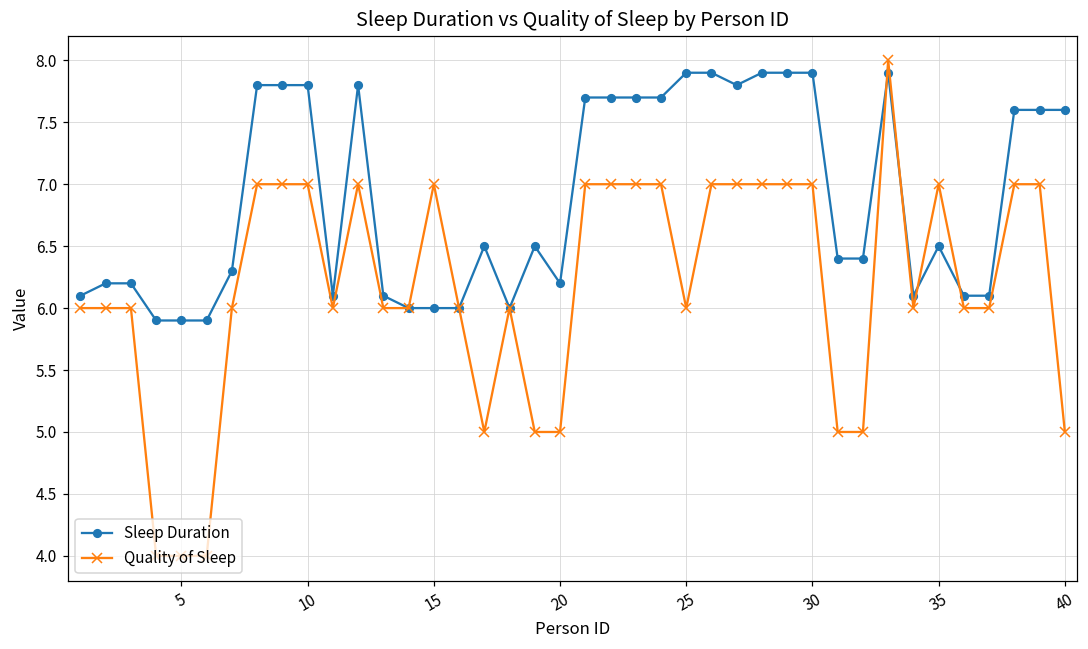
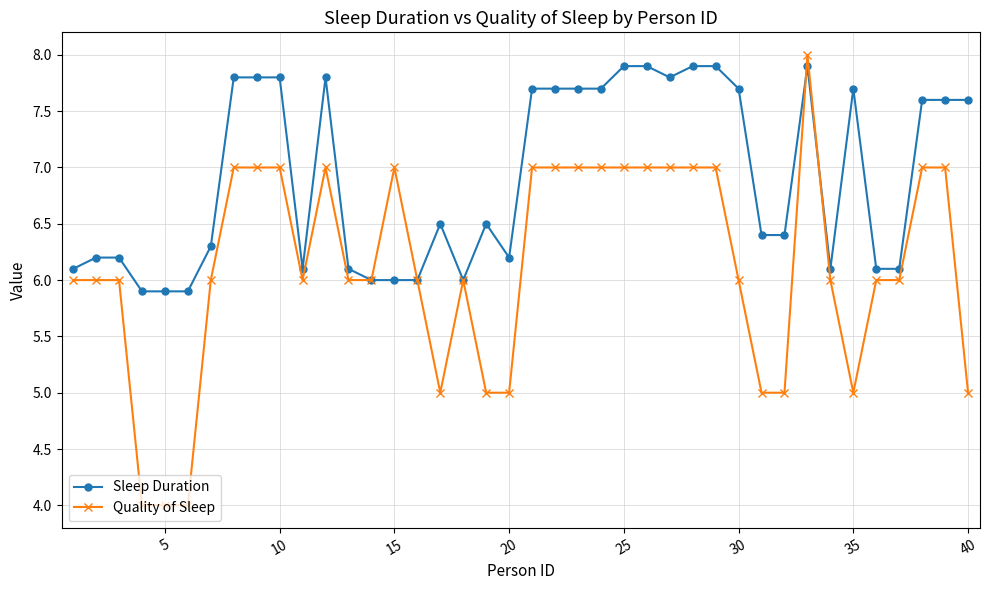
  {
    "Sleep Duration": {
      "5": 5.9,
      "10": 7.8,
      "15": 6.0,
      "20": 6.2,
      "25": 7.9,
-     "30": 7.9,
-     "35": 6.5,
+     "30": 7.7,
+     "35": 7.7,
      "40": 7.6
    },
    "Quality of Sleep": {
      "10": 7,
      "15": 7,
      "20": 5,
-     "25": 6,
-     "30": 7,
-     "35": 7,
+     "25": 7,
+     "30": 6,
+     "35": 5,
      "40": 5
    }
  }
